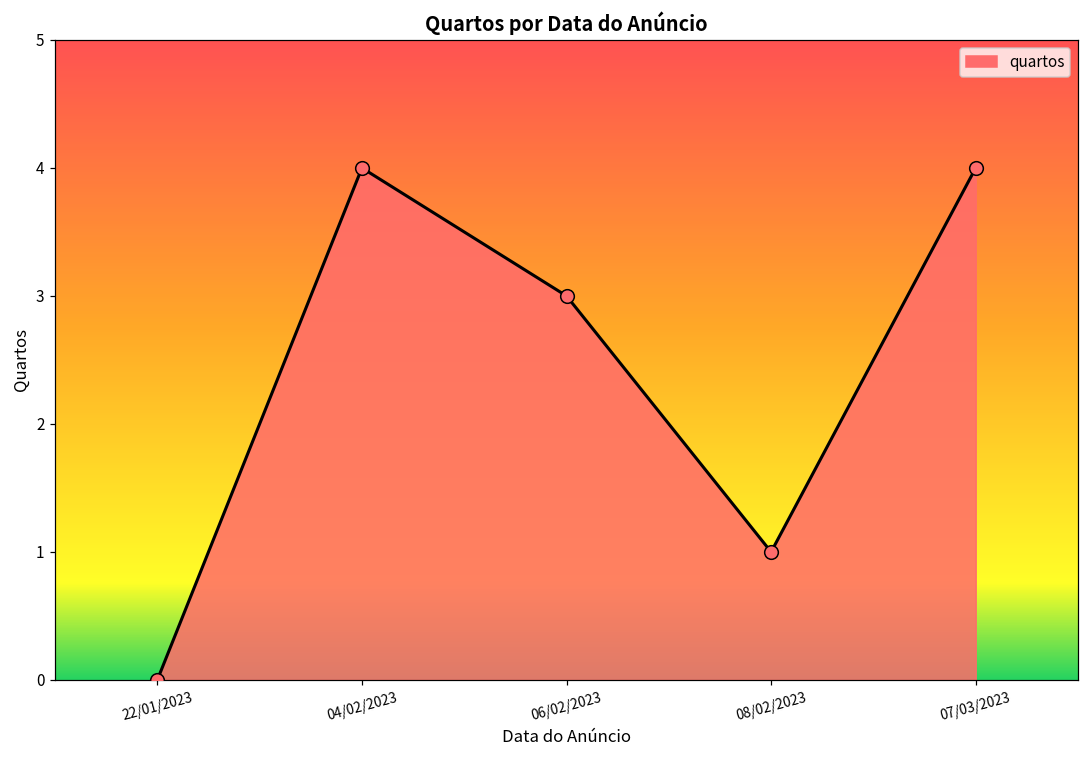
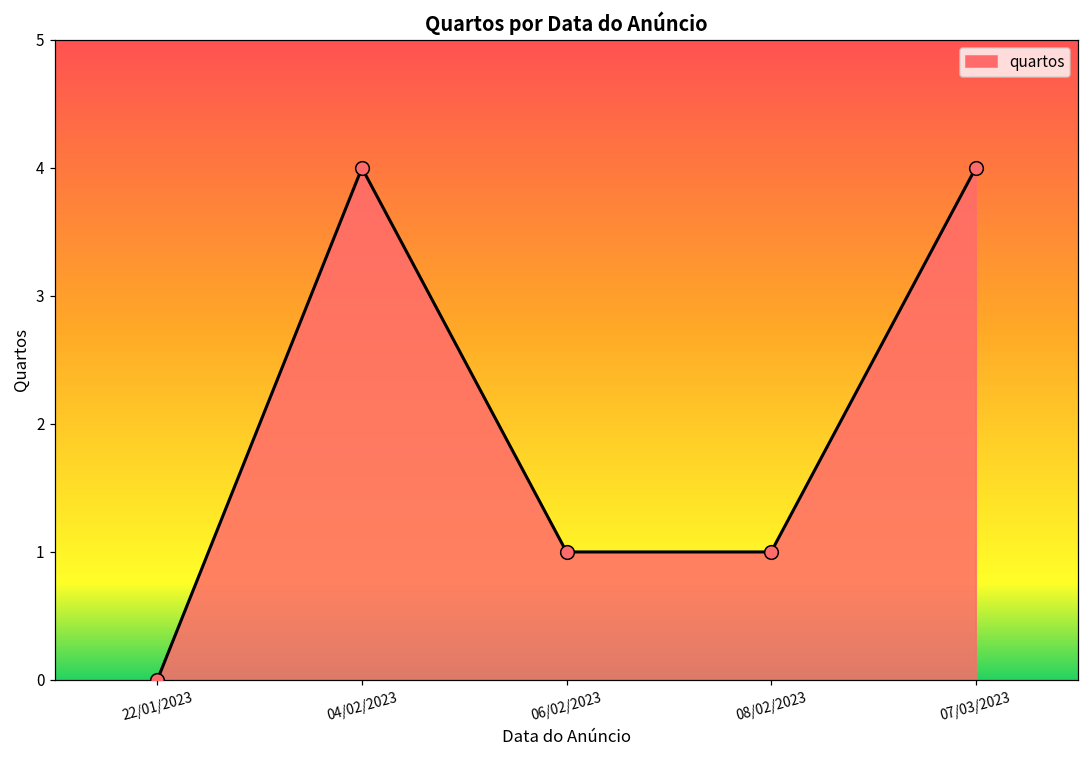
  {
    "22/01/2023": 0,
    "04/02/2023": 4,
-   "06/02/2023": 3,
+   "06/02/2023": 1,
    "08/02/2023": 1,
    "07/03/2023": 4
  }
